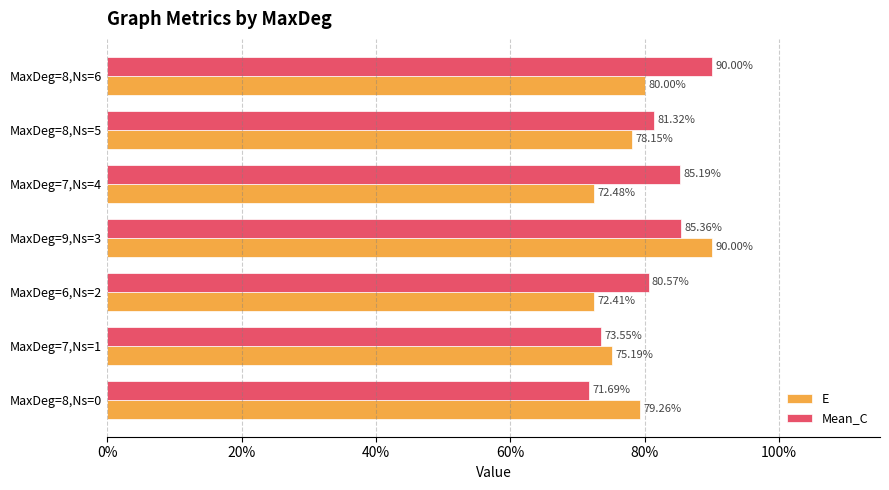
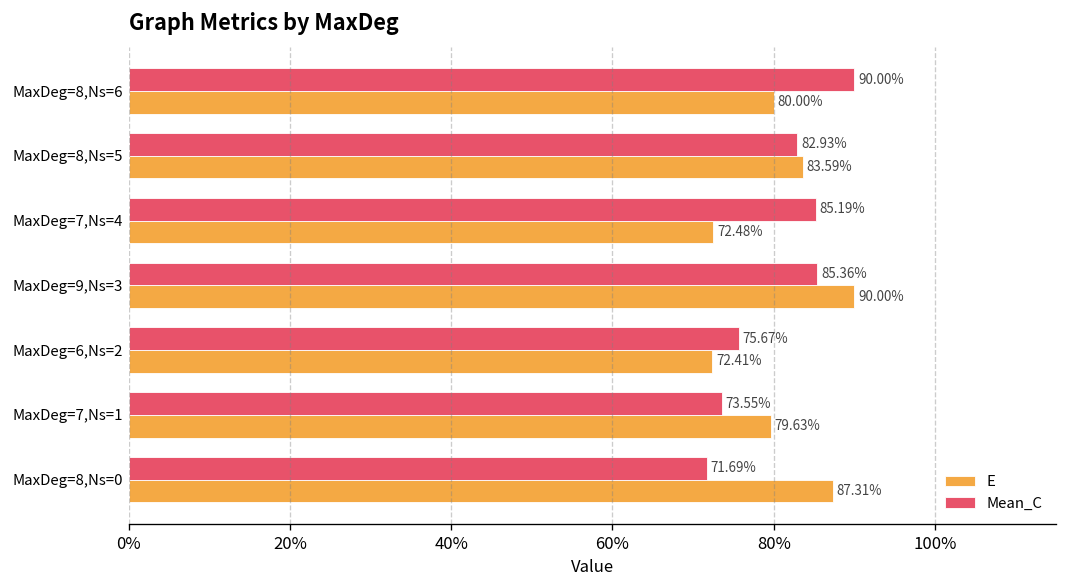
  {
    "E": {
      "MaxDeg=8,Ns=6": "80.00%",
-     "MaxDeg=8,Ns=5": "78.15%",
+     "MaxDeg=8,Ns=5": "83.59%",
      "MaxDeg=7,Ns=4": "72.48%",
      "MaxDeg=9,Ns=3": "90.00%",
      "MaxDeg=6,Ns=2": "72.41%",
-     "MaxDeg=7,Ns=1": "75.19%",
-     "MaxDeg=8,Ns=0": "79.26%"
+     "MaxDeg=7,Ns=1": "79.63%",
+     "MaxDeg=8,Ns=0": "87.31%"
    },
    "Mean_C": {
      "MaxDeg=8,Ns=6": "90.00%",
-     "MaxDeg=8,Ns=5": "81.32%",
+     "MaxDeg=8,Ns=5": "82.93%",
      "MaxDeg=7,Ns=4": "85.19%",
      "MaxDeg=9,Ns=3": "85.36%",
-     "MaxDeg=6,Ns=2": "80.57%",
+     "MaxDeg=6,Ns=2": "75.67%",
      "MaxDeg=7,Ns=1": "73.55%",
      "MaxDeg=8,Ns=0": "71.69%"
    }
  }
